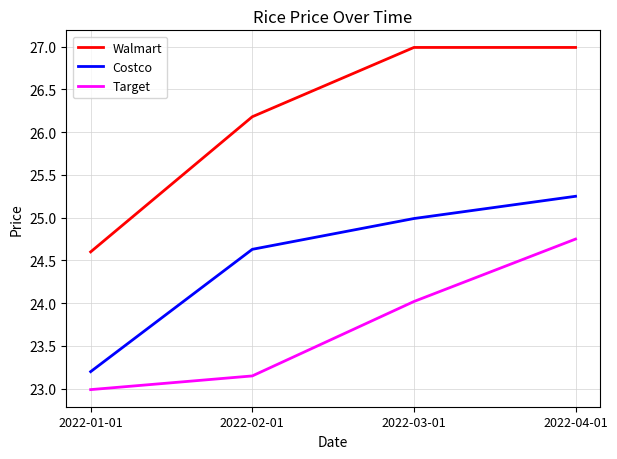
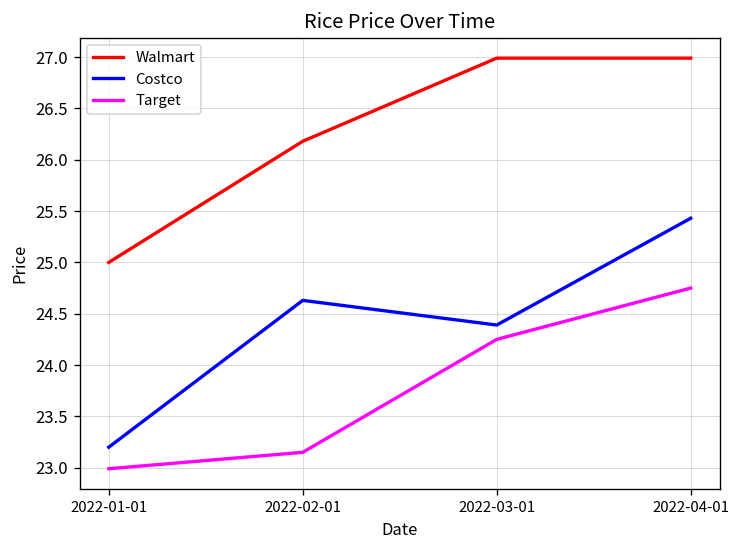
  {
    "Walmart": {
-     "2022-01-01": 24.6,
+     "2022-01-01": 25.0,
      "2022-02-01": 26.2,
      "2022-03-01": 27.0,
      "2022-04-01": 27.0
    },
    "Costco": {
      "2022-01-01": 23.2,
      "2022-02-01": 24.6,
-     "2022-03-01": 25.0,
-     "2022-04-01": 25.3
+     "2022-03-01": 24.4,
+     "2022-04-01": 25.4
    },
    "Target": {
      "2022-01-01": 23.0,
      "2022-02-01": 23.2,
-     "2022-03-01": 24.0,
+     "2022-03-01": 24.3,
      "2022-04-01": 24.8
    }
  }
